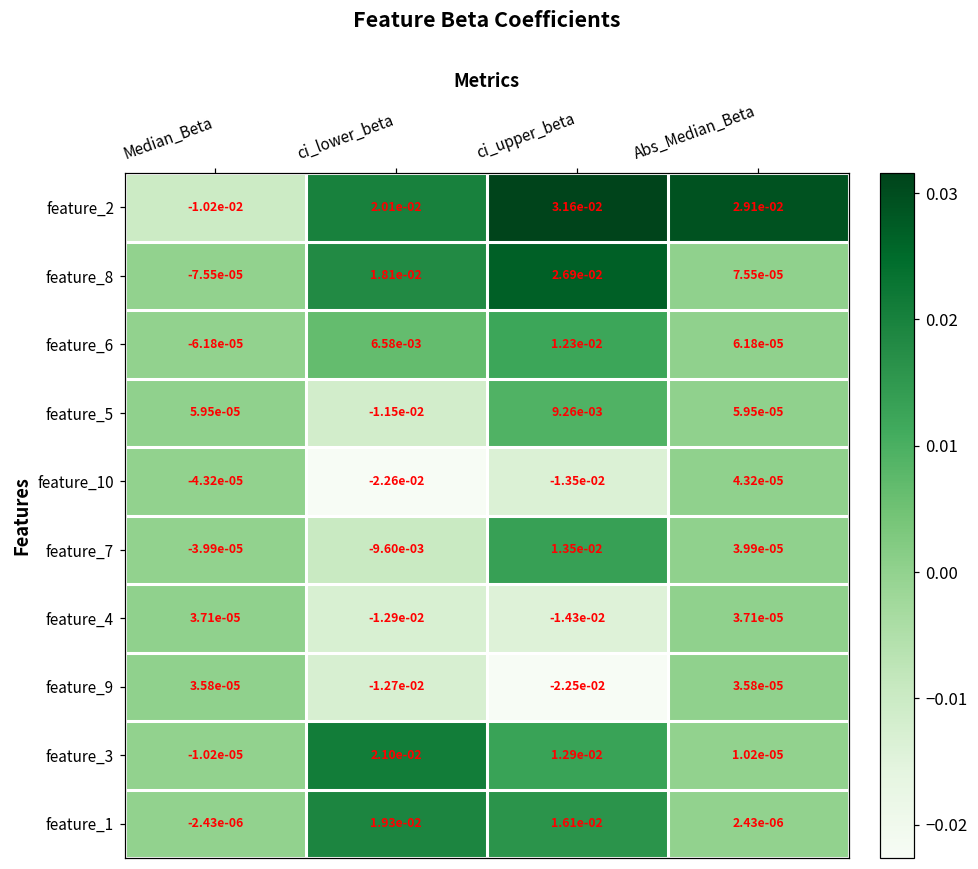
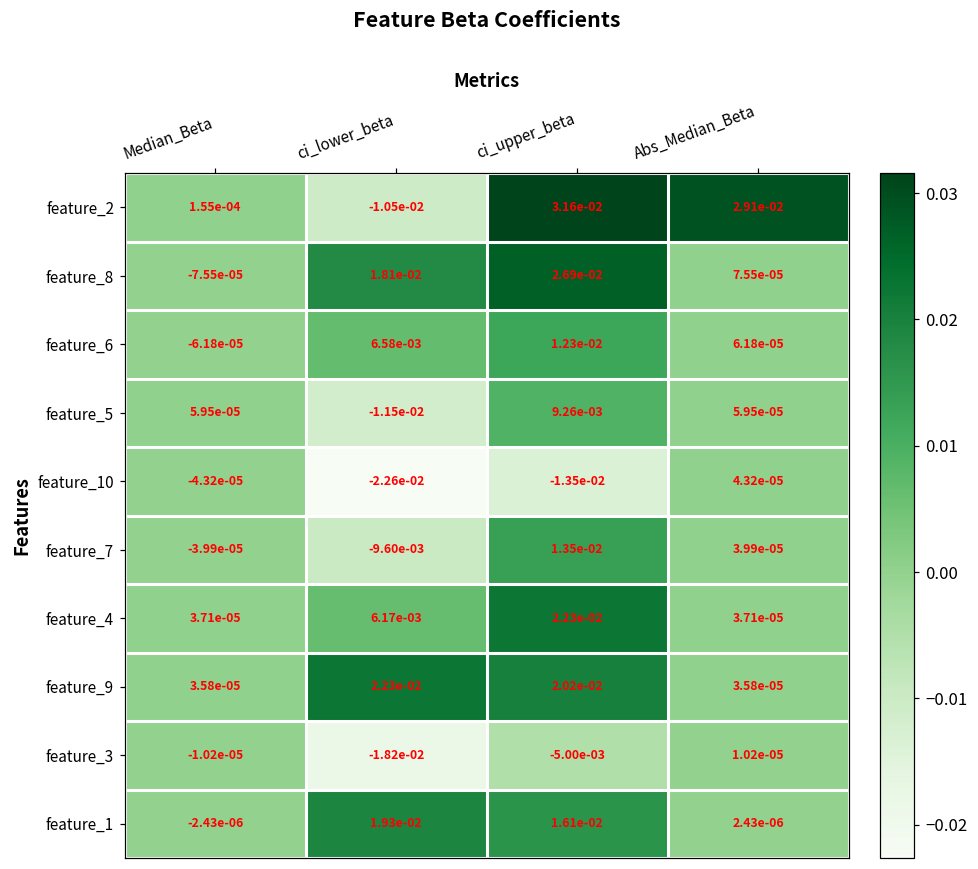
  {
    "feature_2": {
-     "Median_Beta": "-1.02e-02",
-     "ci_lower_beta": "2.01e-02",
+     "Median_Beta": "1.55e-04",
+     "ci_lower_beta": "-1.05e-02",
      "ci_upper_beta": "3.16e-02",
      "Abs_Median_Beta": "2.91e-02"
    },
    "feature_8": {
      "Median_Beta": "-7.55e-05",
      "ci_lower_beta": "1.81e-02",
      "ci_upper_beta": "2.69e-02",
      "Abs_Median_Beta": "7.55e-05"
    },
    "feature_6": {
      "Median_Beta": "-6.18e-05",
      "ci_lower_beta": "6.58e-03",
      "ci_upper_beta": "1.23e-02",
      "Abs_Median_Beta": "6.18e-05"
    },
    "feature_5": {
      "Median_Beta": "5.95e-05",
      "ci_lower_beta": "-1.15e-02",
      "ci_upper_beta": "9.26e-03",
      "Abs_Median_Beta": "5.95e-05"
    },
    "feature_10": {
      "Median_Beta": "-4.32e-05",
      "ci_lower_beta": "-2.26e-02",
      "ci_upper_beta": "-1.35e-02",
      "Abs_Median_Beta": "4.32e-05"
    },
    "feature_7": {
      "Median_Beta": "-3.99e-05",
      "ci_lower_beta": "-9.60e-03",
      "ci_upper_beta": "1.35e-02",
      "Abs_Median_Beta": "3.99e-05"
    },
    "feature_4": {
      "Median_Beta": "3.71e-05",
-     "ci_lower_beta": "-1.29e-02",
-     "ci_upper_beta": "-1.43e-02",
+     "ci_lower_beta": "6.17e-03",
+     "ci_upper_beta": "2.23e-02",
      "Abs_Median_Beta": "3.71e-05"
    },
    "feature_9": {
      "Median_Beta": "3.58e-05",
-     "ci_lower_beta": "-1.27e-02",
-     "ci_upper_beta": "-2.25e-02",
+     "ci_lower_beta": "2.23e-02",
+     "ci_upper_beta": "2.02e-02",
      "Abs_Median_Beta": "3.58e-05"
    },
    "feature_3": {
      "Median_Beta": "-1.02e-05",
-     "ci_lower_beta": "2.10e-02",
-     "ci_upper_beta": "1.29e-02",
+     "ci_lower_beta": "-1.82e-02",
+     "ci_upper_beta": "-5.00e-03",
      "Abs_Median_Beta": "1.02e-05"
    },
    "feature_1": {
      "Median_Beta": "-2.43e-06",
      "ci_lower_beta": "1.93e-02",
      "ci_upper_beta": "1.61e-02",
      "Abs_Median_Beta": "2.43e-06"
    }
  }
